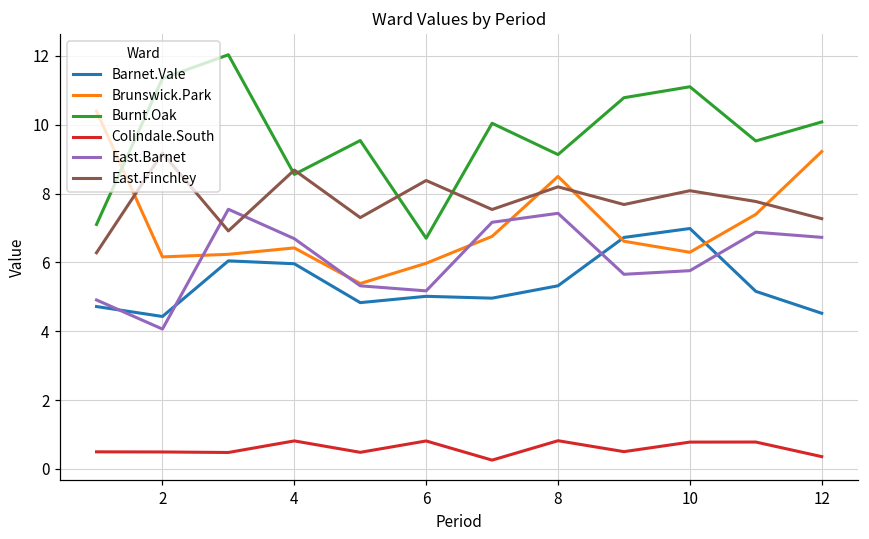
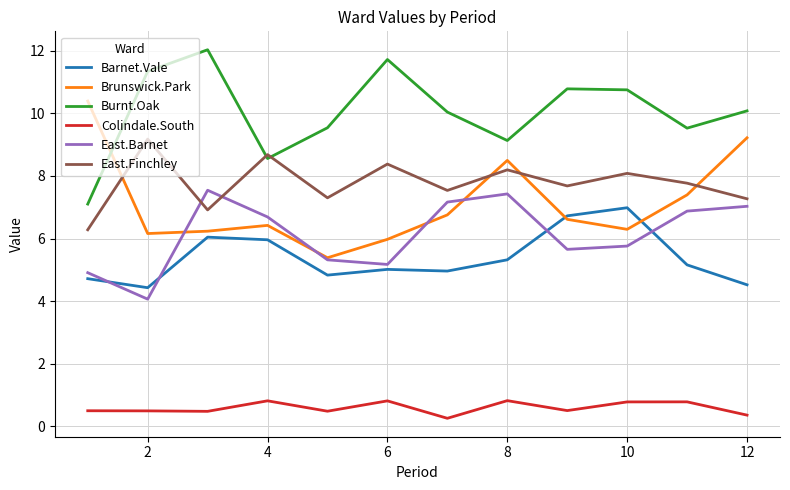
  {
    "Barnet.Vale": {
      "2": 4.4,
      "4": 6.0,
      "6": 5.0,
      "8": 5.3,
      "10": 7.0,
      "12": 4.5
    },
    "Brunswick.Park": {
      "2": 6.2,
      "4": 6.4,
      "6": 6.0,
      "8": 8.5,
      "10": 6.3,
      "12": 9.2
    },
    "Burnt.Oak": {
      "4": 8.6,
-     "6": 6.7,
+     "6": 11.7,
      "8": 9.1,
-     "10": 11.1,
+     "10": 10.8,
      "12": 10.1
    },
    "Colindale.South": {
      "2": 0.5,
      "4": 0.8,
      "6": 0.8,
      "8": 0.8,
      "10": 0.8,
      "12": 0.4
    },
    "East.Barnet": {
      "2": 4.1,
      "4": 6.7,
      "6": 5.2,
      "8": 7.4,
      "10": 5.8,
-     "12": 6.7
+     "12": 7.0
    },
    "East.Finchley": {
      "4": 8.7,
      "6": 8.4,
      "8": 8.2,
      "10": 8.1,
      "12": 7.3
    }
  }
